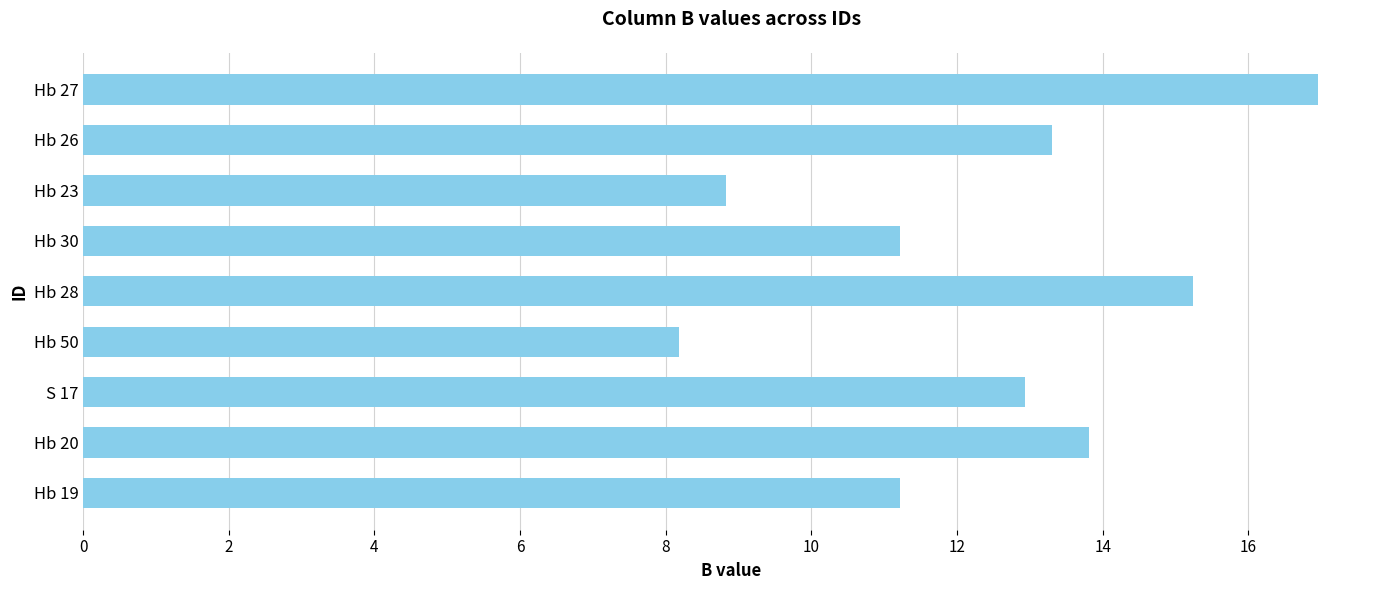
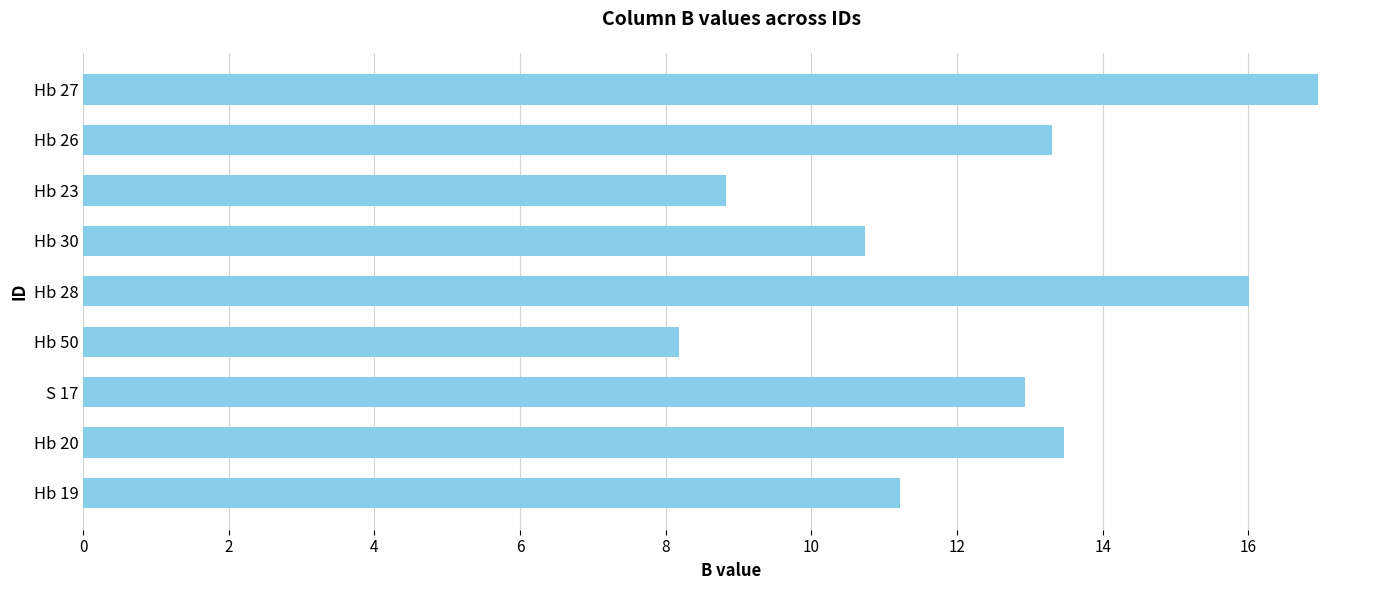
  {
    "Hb 27": 17.0,
    "Hb 26": 13.3,
    "Hb 23": 8.8,
-   "Hb 30": 11.2,
-   "Hb 28": 15.2,
+   "Hb 30": 10.7,
+   "Hb 28": 16.0,
    "Hb 50": 8.2,
    "S 17": 12.9,
-   "Hb 20": 13.8,
+   "Hb 20": 13.5,
    "Hb 19": 11.2
  }
